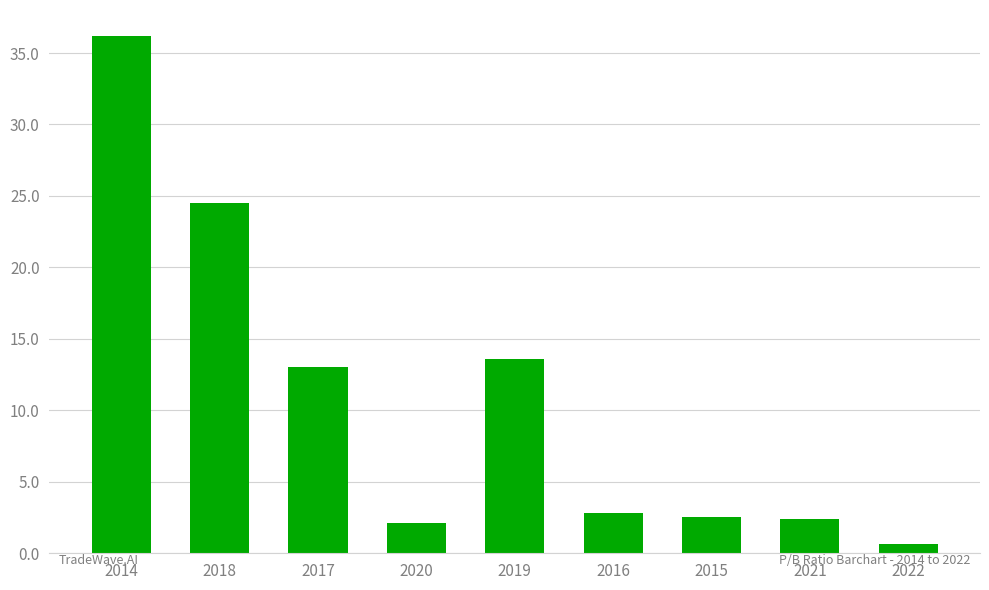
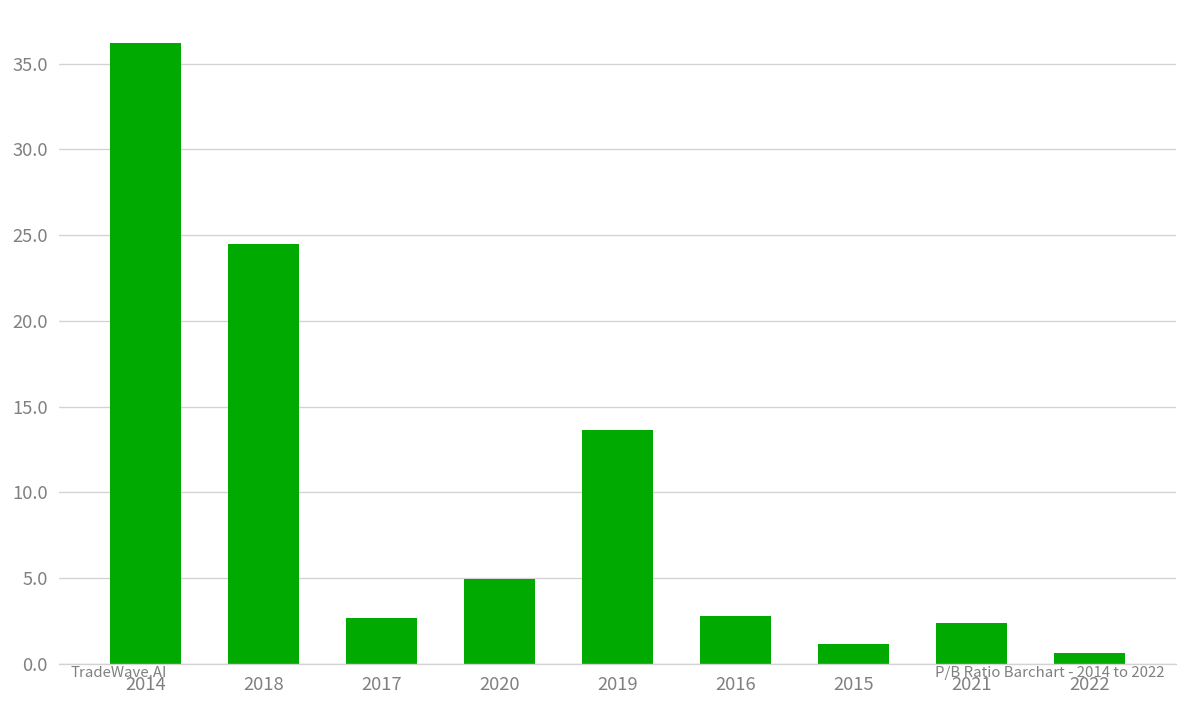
  {
    "2014": 36.2,
    "2018": 24.5,
-   "2017": 13.0,
-   "2020": 2.2,
+   "2017": 2.7,
+   "2020": 5.0,
    "2019": 13.6,
    "2016": 2.8,
-   "2015": 2.6,
+   "2015": 1.2,
    "2021": 2.4,
    "2022": 0.6
  }
